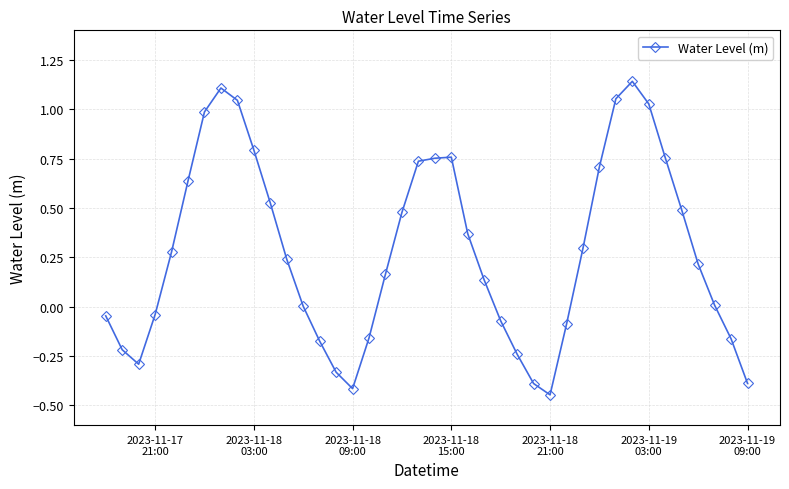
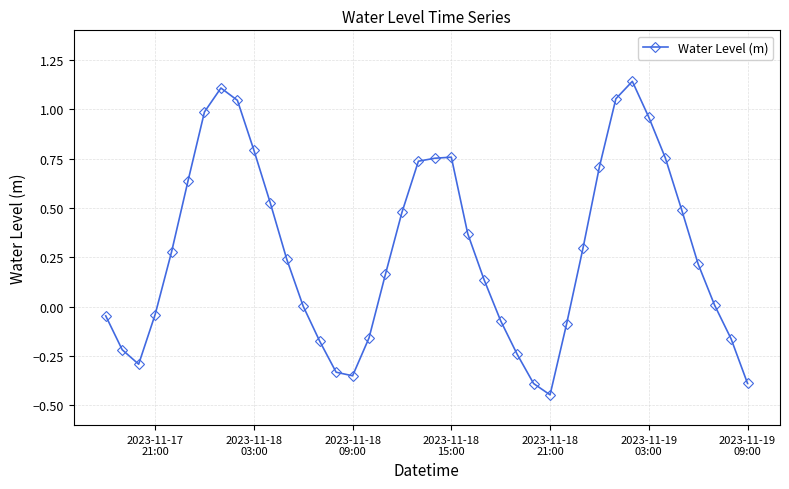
  {
    "2023-11-17 21:00": -0.04,
    "2023-11-18 03:00": 0.79,
-   "2023-11-18 09:00": -0.42,
+   "2023-11-18 09:00": -0.35,
    "2023-11-18 15:00": 0.76,
    "2023-11-18 21:00": -0.45,
-   "2023-11-19 03:00": 1.03,
+   "2023-11-19 03:00": 0.96,
    "2023-11-19 09:00": -0.39
  }
